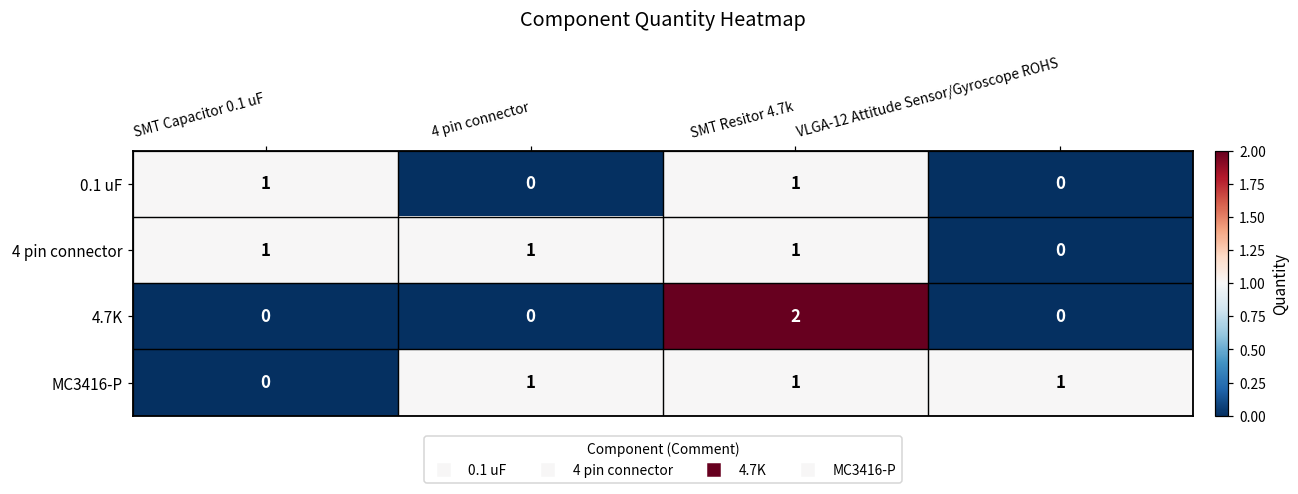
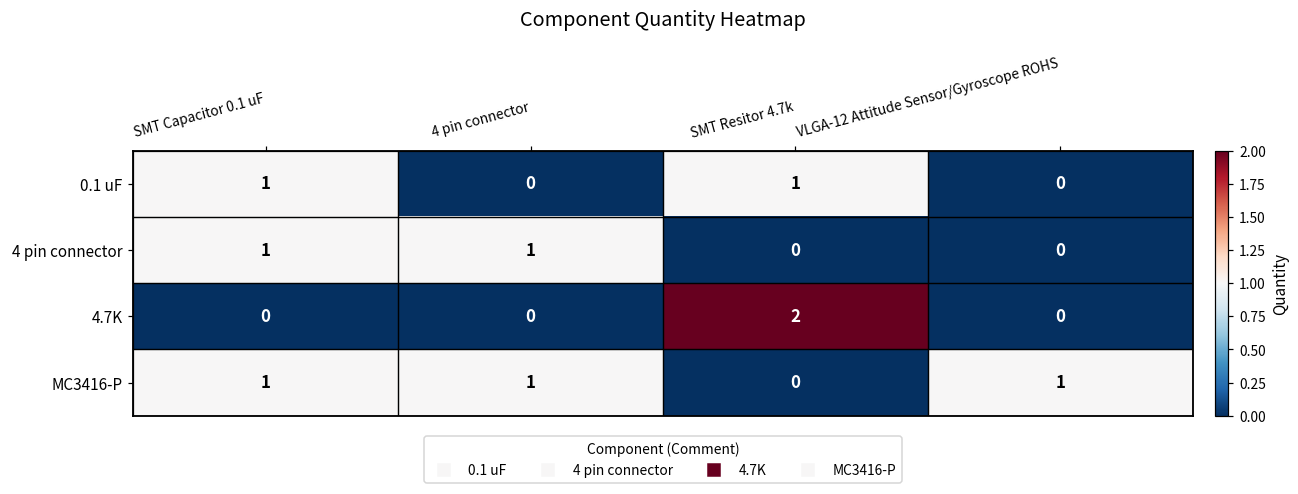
  {
    "0.1 uF": {
      "SMT Capacitor 0.1 uF": 1,
      "4 pin connector": 0,
      "SMT Resitor 4.7k": 1,
      "VLGA-12 Attitude Sensor/Gyroscope ROHS": 0
    },
    "4 pin connector": {
      "SMT Capacitor 0.1 uF": 1,
      "4 pin connector": 1,
-     "SMT Resitor 4.7k": 1,
+     "SMT Resitor 4.7k": 0,
      "VLGA-12 Attitude Sensor/Gyroscope ROHS": 0
    },
    "4.7K": {
      "SMT Capacitor 0.1 uF": 0,
      "4 pin connector": 0,
      "SMT Resitor 4.7k": 2,
      "VLGA-12 Attitude Sensor/Gyroscope ROHS": 0
    },
    "MC3416-P": {
-     "SMT Capacitor 0.1 uF": 0,
+     "SMT Capacitor 0.1 uF": 1,
      "4 pin connector": 1,
-     "SMT Resitor 4.7k": 1,
+     "SMT Resitor 4.7k": 0,
      "VLGA-12 Attitude Sensor/Gyroscope ROHS": 1
    }
  }
